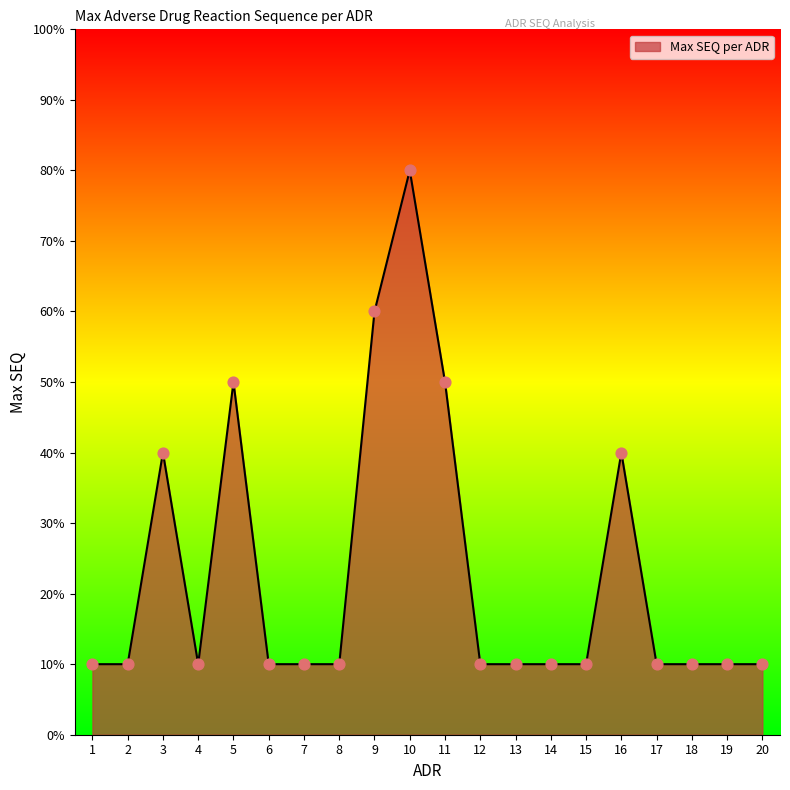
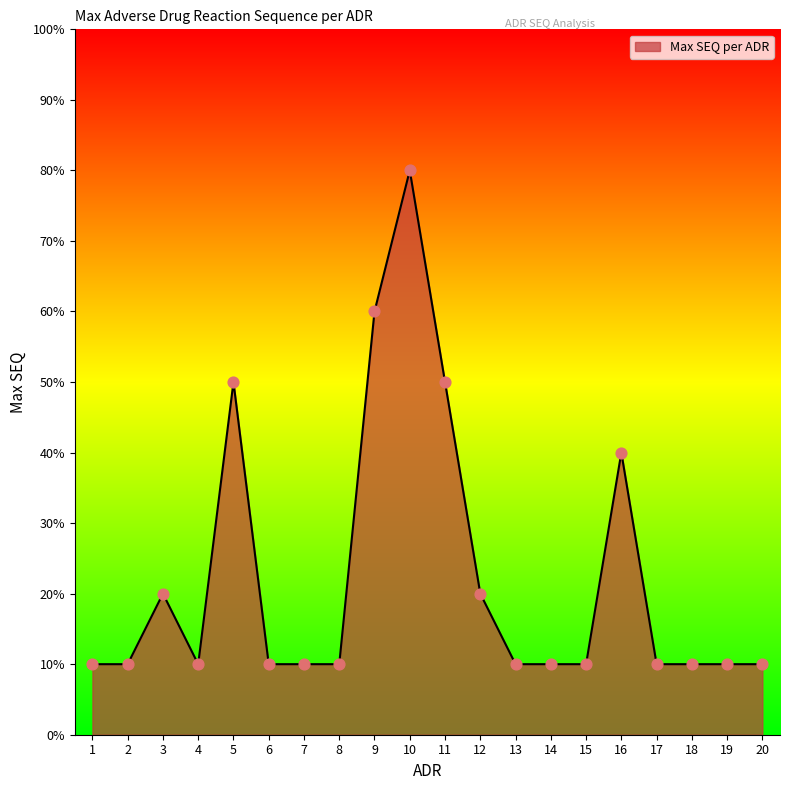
  {
    "1": "10%",
    "2": "10%",
-   "3": "40%",
+   "3": "20%",
    "4": "10%",
    "5": "50%",
    "6": "10%",
    "7": "10%",
    "8": "10%",
    "9": "60%",
    "10": "80%",
    "11": "50%",
-   "12": "10%",
+   "12": "20%",
    "13": "10%",
    "14": "10%",
    "15": "10%",
    "16": "40%",
    "17": "10%",
    "18": "10%",
    "19": "10%",
    "20": "10%"
  }
